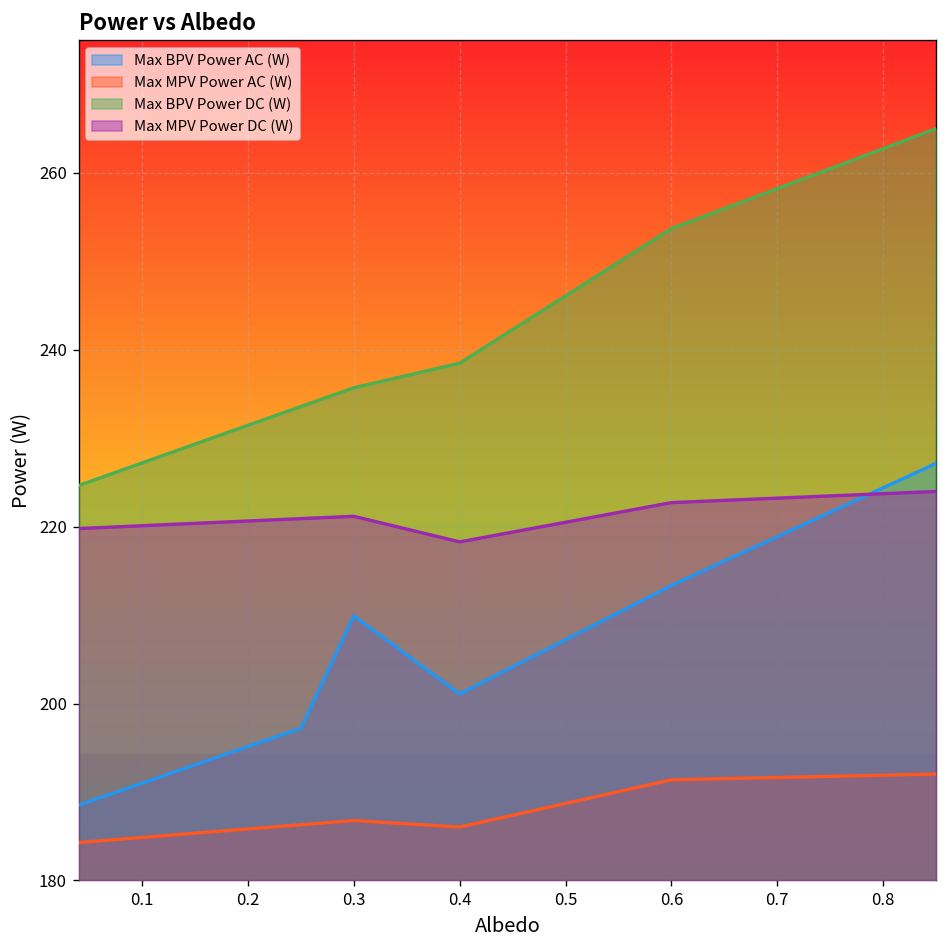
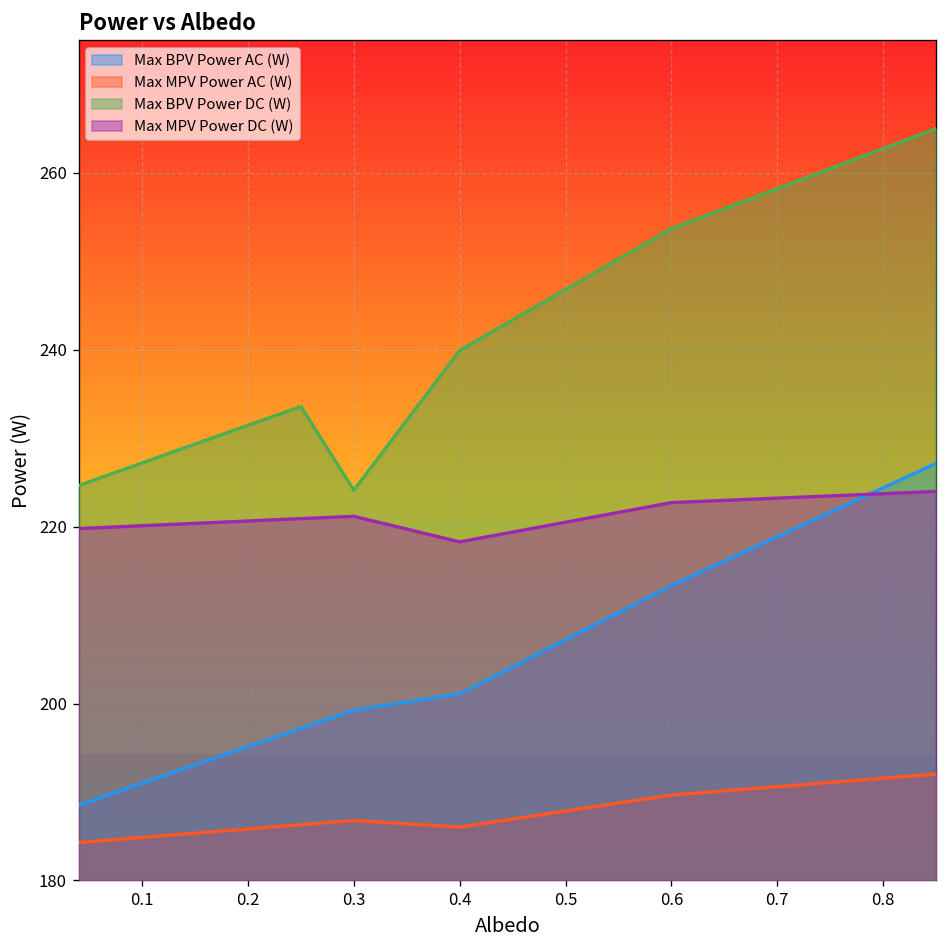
  {
    "Max BPV Power AC (W)": {
-     "0.3": 210,
+     "0.3": 199,
      "0.4": 201,
      "0.6": 213
    },
    "Max MPV Power AC (W)": {
      "0.3": 187,
      "0.4": 186,
-     "0.6": 191
+     "0.6": 190
    },
    "Max BPV Power DC (W)": {
-     "0.3": 236,
-     "0.4": 238,
+     "0.3": 224,
+     "0.4": 240,
      "0.6": 254
    },
    "Max MPV Power DC (W)": {
      "0.3": 221,
      "0.4": 218,
      "0.6": 223
    }
  }
